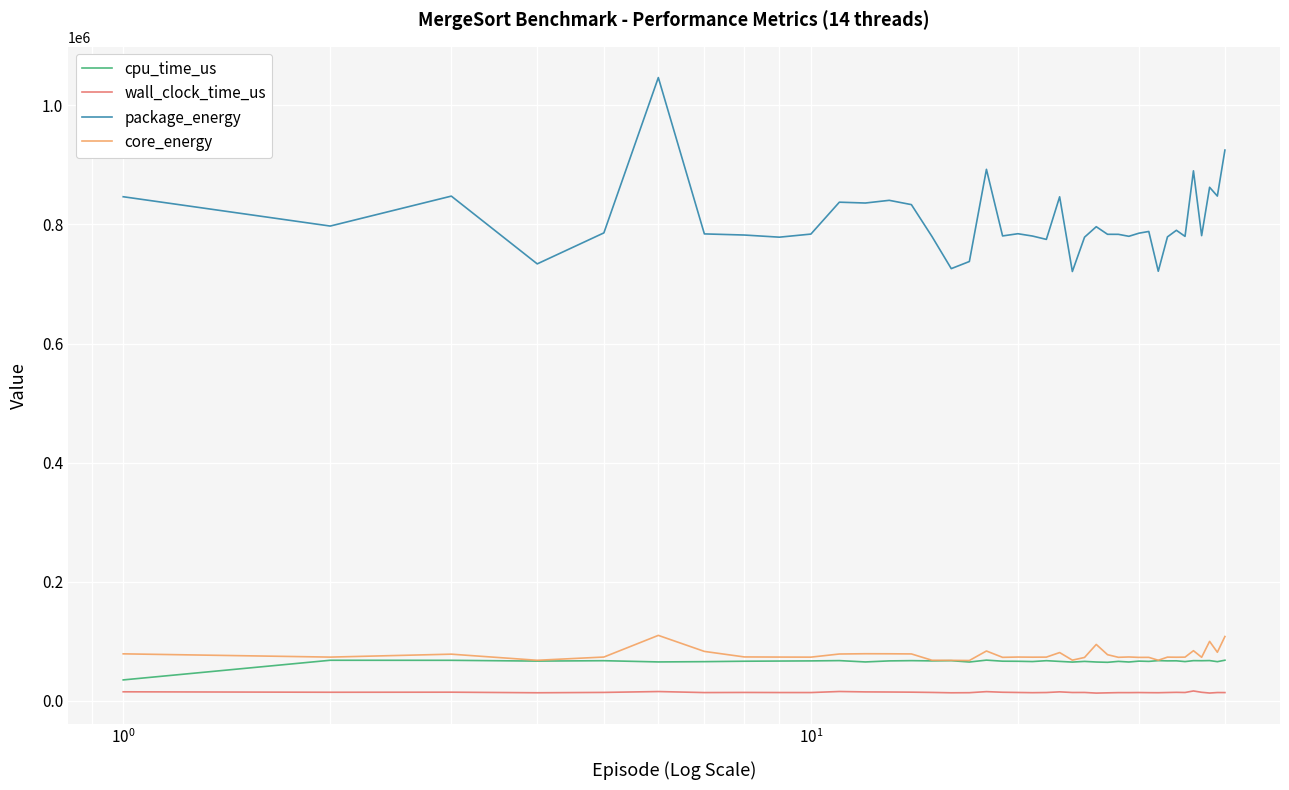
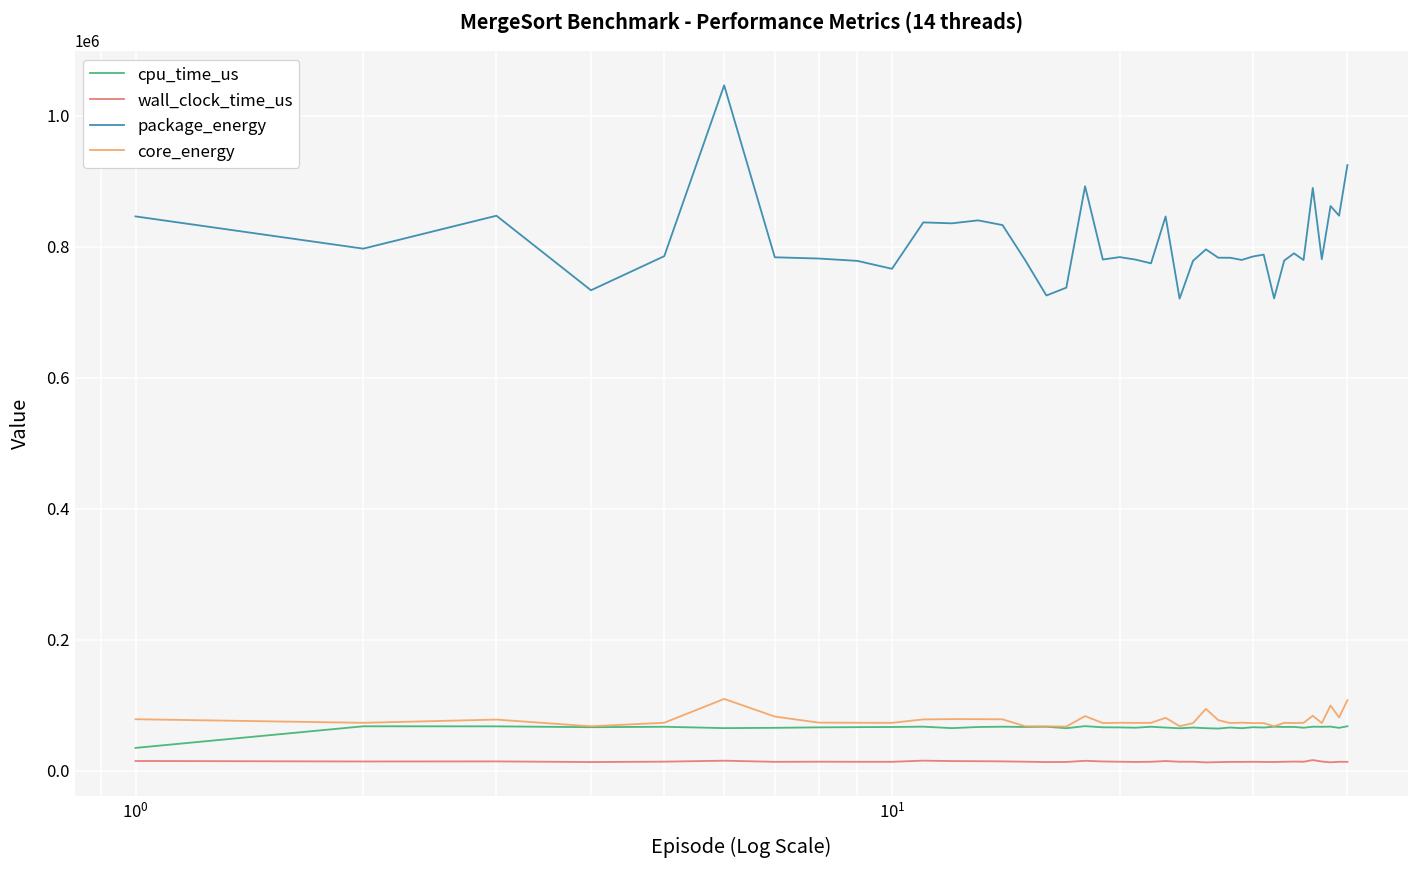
  {
    "cpu_time_us": {
      "10^0": 30000,
      "10^1": 70000
    },
    "package_energy": {
      "10^0": 850000,
-     "10^1": 780000
+     "10^1": 770000
    }
  }
